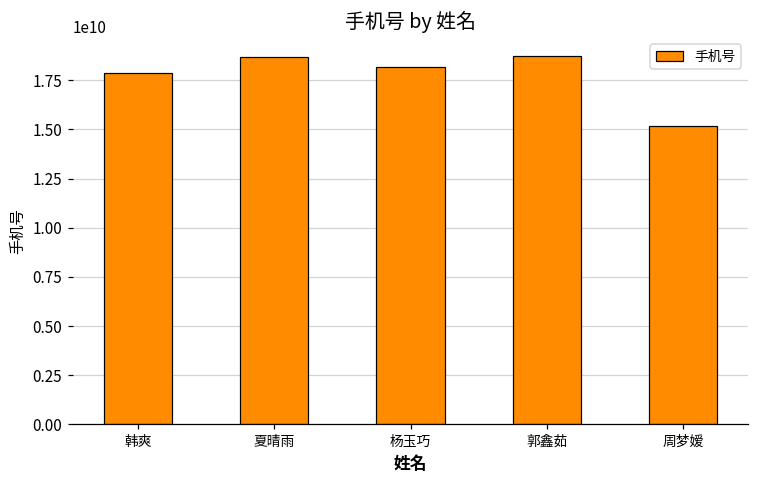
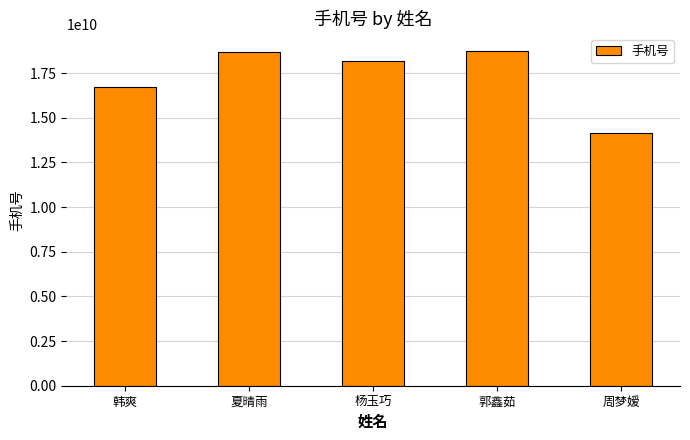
  {
-   "韩爽": 17900000000,
+   "韩爽": 16700000000,
    "夏晴雨": 18700000000,
    "杨玉巧": 18200000000,
    "郭鑫茹": 18800000000,
-   "周梦嫒": 15200000000
+   "周梦嫒": 14100000000
  }
